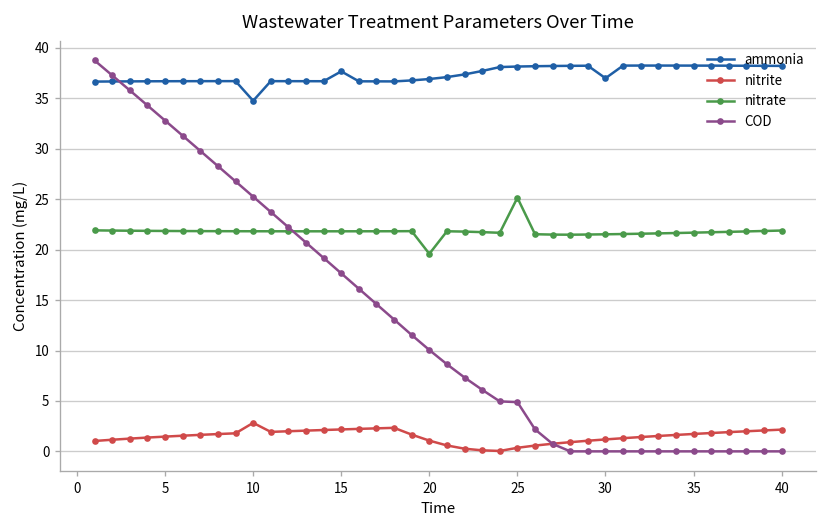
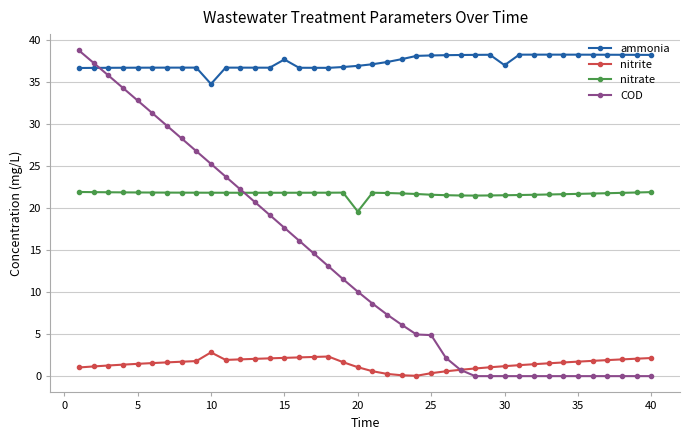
  {
    "ammonia": {
      "5": 37,
      "10": 35,
      "15": 38,
      "20": 37,
      "25": 38,
      "30": 37,
      "35": 38,
      "40": 38
    },
    "nitrite": {
      "5": 1,
      "10": 3,
      "15": 2,
      "20": 1,
      "25": 0,
      "30": 1,
      "35": 2,
      "40": 2
    },
    "nitrate": {
      "5": 22,
      "10": 22,
      "15": 22,
      "20": 20,
-     "25": 25,
+     "25": 22,
      "30": 22,
      "35": 22,
      "40": 22
    },
    "COD": {
      "5": 33,
      "10": 25,
      "15": 18,
      "20": 10,
      "25": 5,
      "30": 0,
      "35": 0,
      "40": 0
    }
  }
